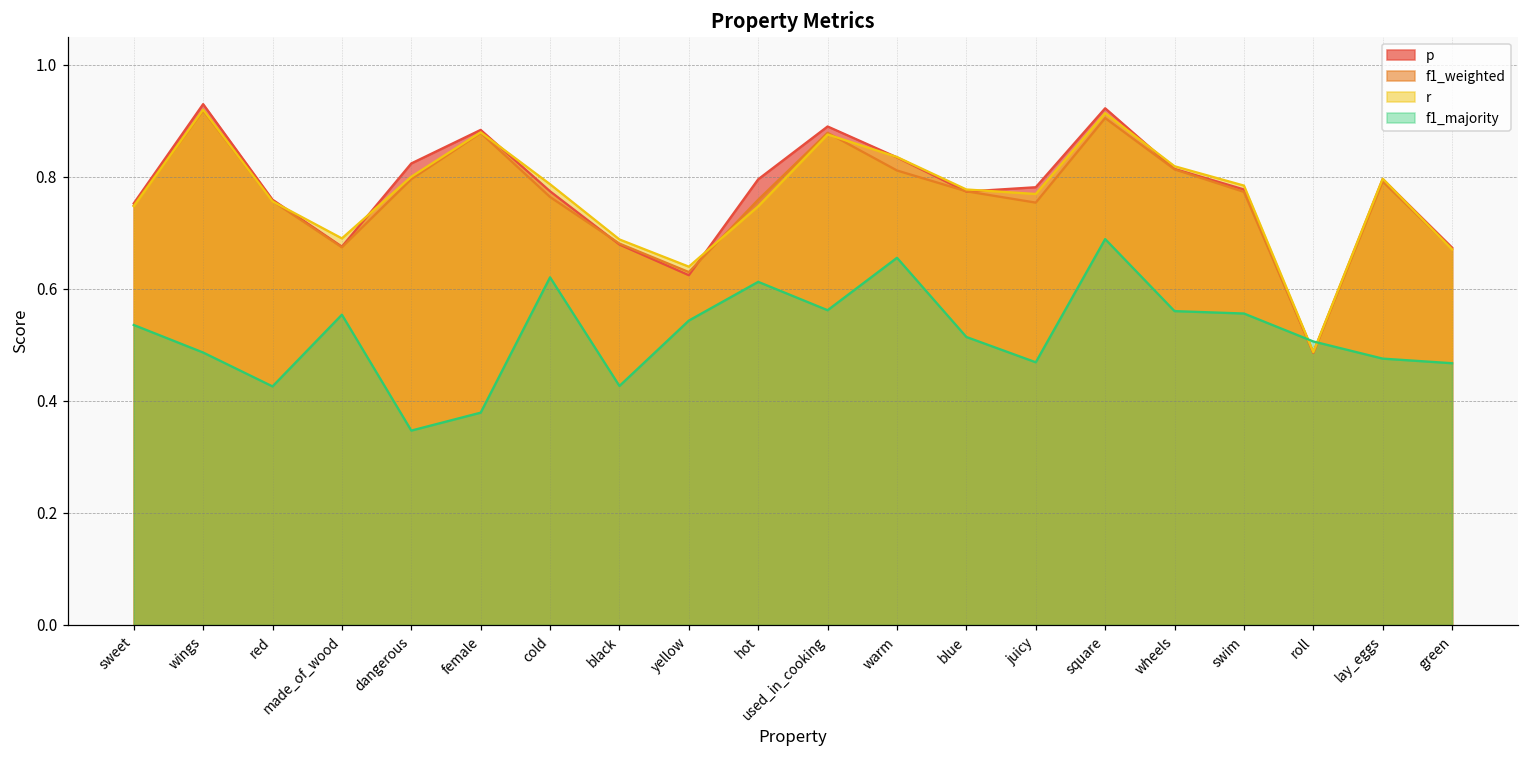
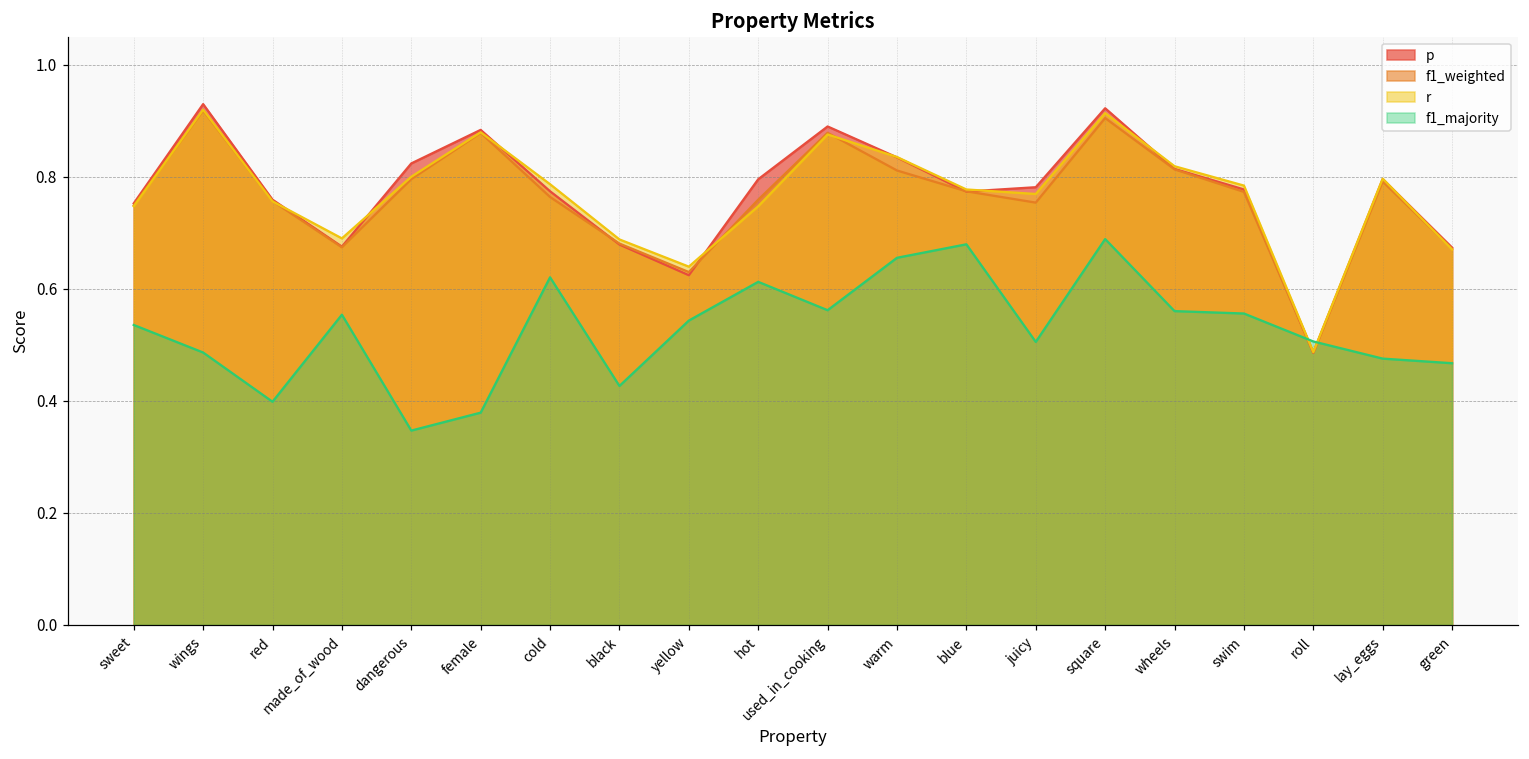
  {
    "r": {
      "made_of_wood": 0.69,
      "cold": 0.79,
      "black": 0.69,
      "yellow": 0.64,
      "hot": 0.75,
      "juicy": 0.77,
      "square": 0.91,
      "swim": 0.78
    },
    "f1_majority": {
      "sweet": 0.54,
      "wings": 0.49,
-     "red": 0.43,
+     "red": 0.40,
      "made_of_wood": 0.55,
      "dangerous": 0.35,
      "female": 0.38,
      "cold": 0.62,
      "black": 0.43,
      "yellow": 0.54,
      "hot": 0.61,
      "used_in_cooking": 0.56,
      "warm": 0.66,
-     "blue": 0.51,
-     "juicy": 0.47,
+     "blue": 0.68,
+     "juicy": 0.51,
      "square": 0.69,
      "wheels": 0.56,
      "swim": 0.56,
      "roll": 0.51,
      "lay_eggs": 0.48,
      "green": 0.47
    }
  }
